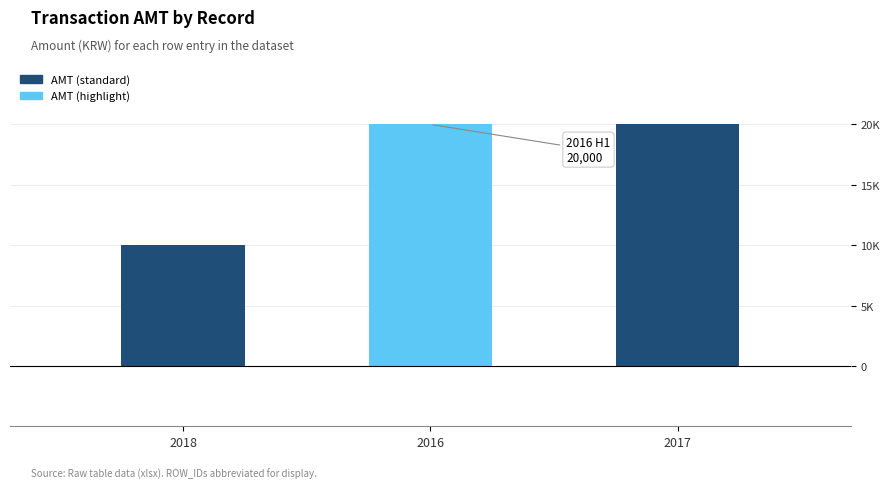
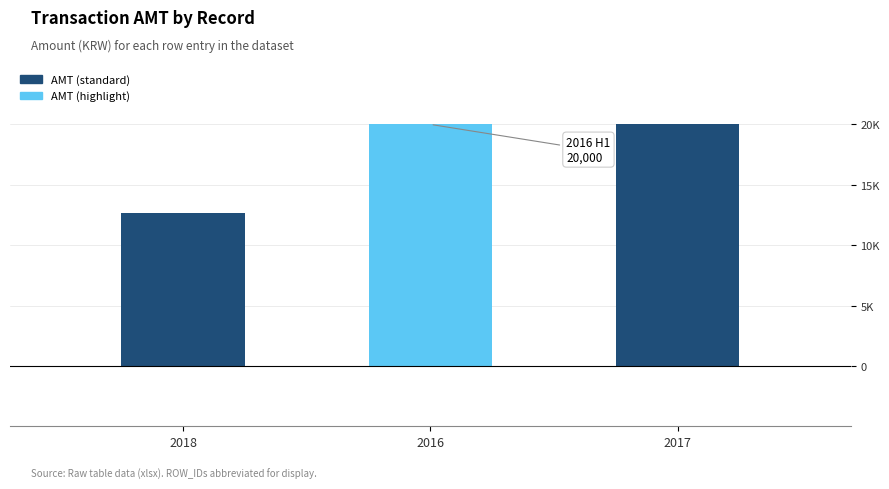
  {
-   "2018": 10000,
+   "2018": 12600,
    "2017": 20000
  }
